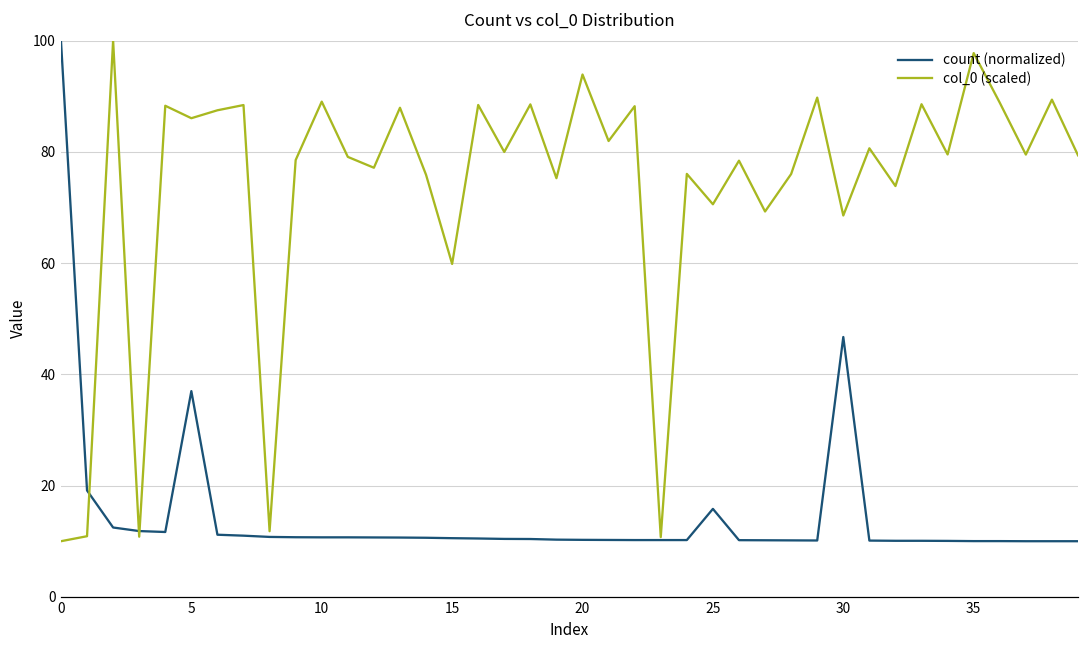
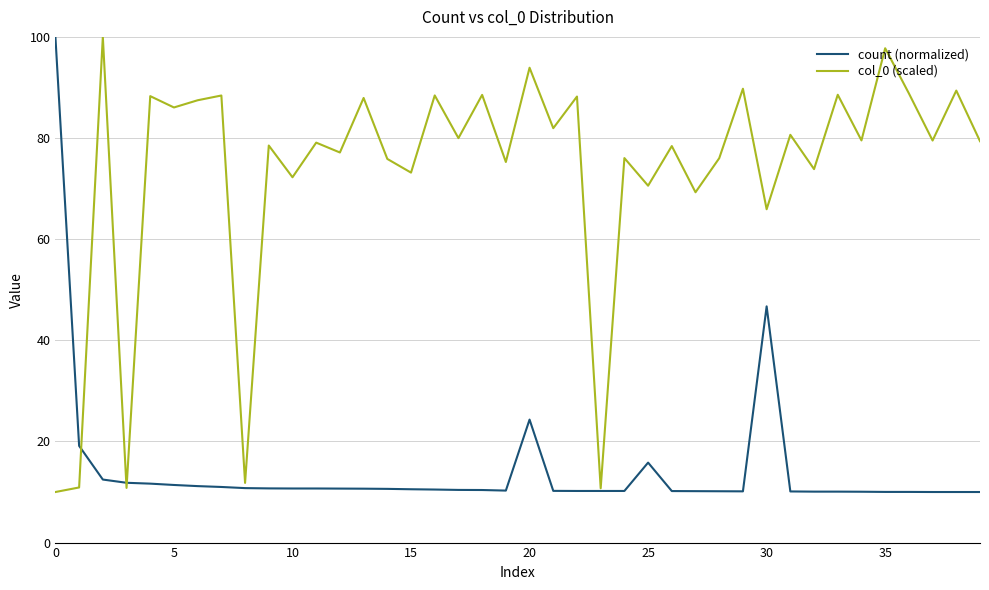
  {
    "count (normalized)": {
      "0": 100,
-     "5": 37,
+     "5": 11,
      "10": 11,
      "15": 11,
-     "20": 10,
+     "20": 24,
      "25": 16,
      "30": 47,
      "35": 10
    },
    "col_0 (scaled)": {
      "0": 10,
      "5": 86,
-     "10": 89,
-     "15": 60,
+     "10": 72,
+     "15": 73,
      "20": 94,
      "25": 71,
-     "30": 69,
+     "30": 66,
      "35": 98
    }
  }
